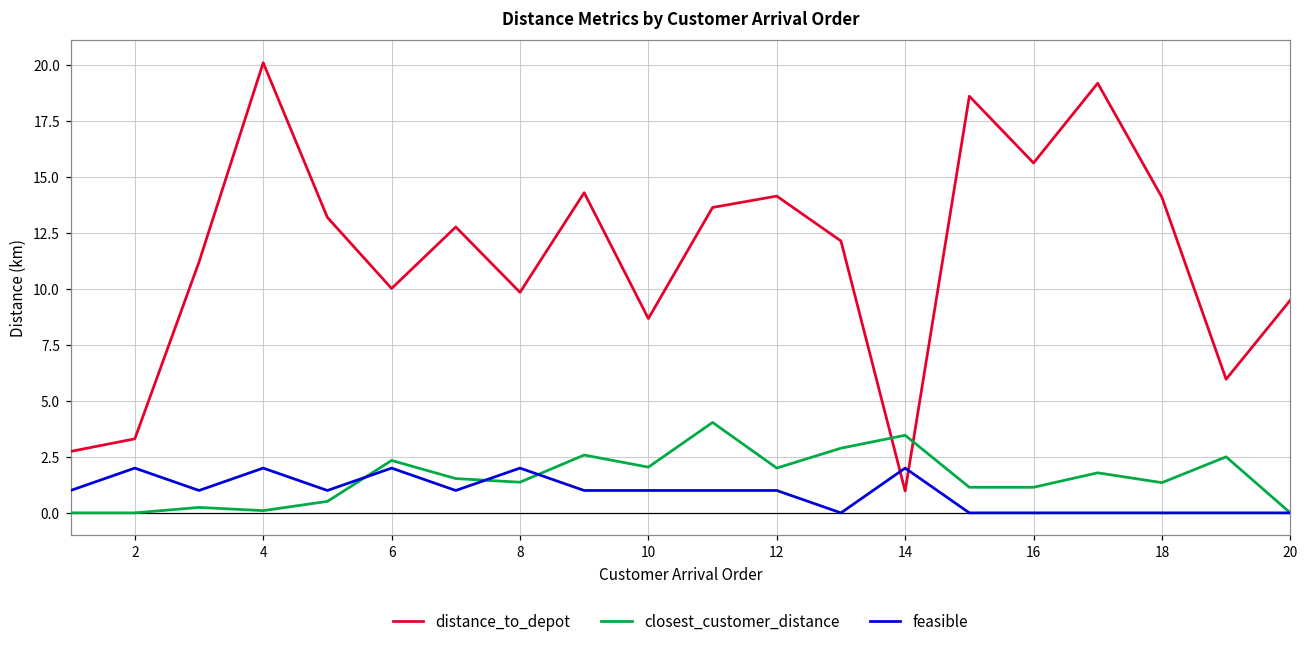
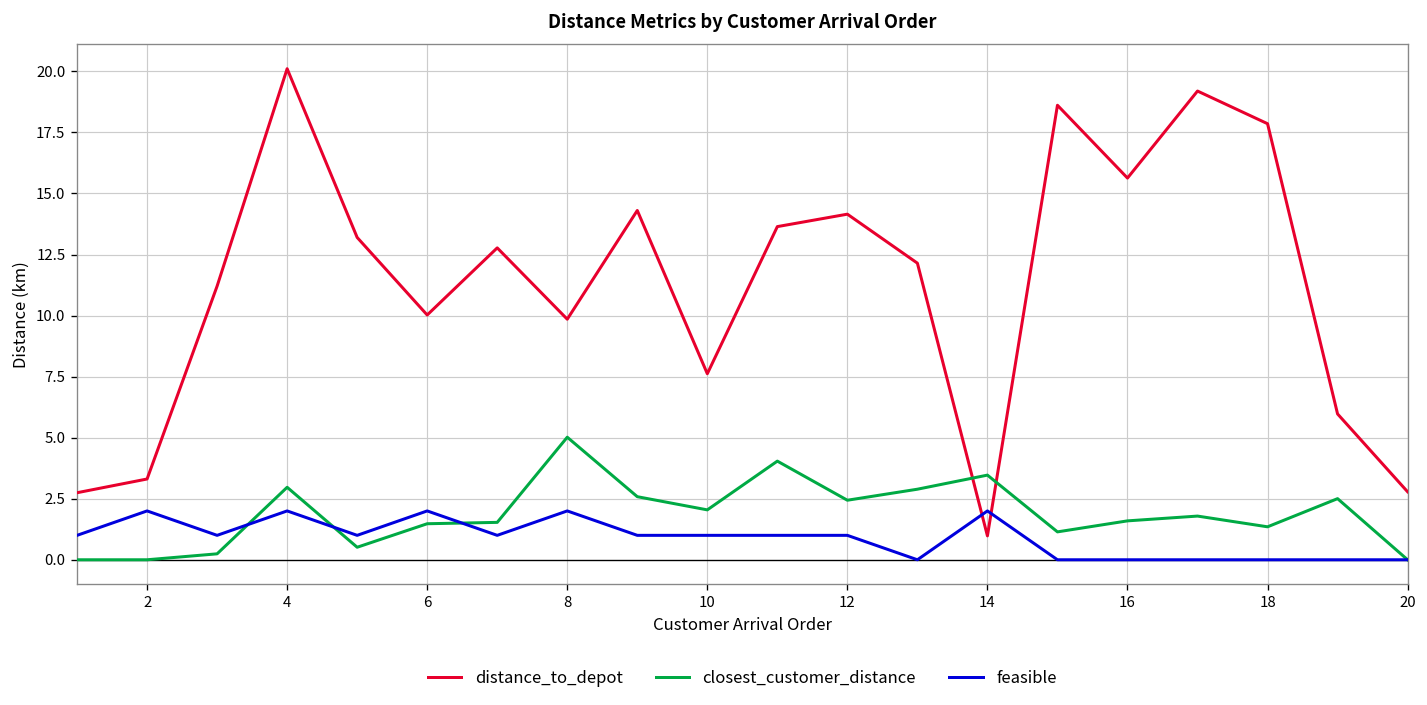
  {
    "distance_to_depot": {
      "2": 3.3,
      "4": 20.1,
      "6": 10.0,
      "8": 9.9,
-     "10": 8.7,
+     "10": 7.6,
      "12": 14.2,
      "14": 1.0,
      "16": 15.6,
-     "18": 14.1,
-     "20": 9.5
+     "18": 17.9,
+     "20": 2.8
    },
    "closest_customer_distance": {
      "2": 0.0,
-     "4": 0.1,
-     "6": 2.3,
-     "8": 1.4,
+     "4": 3.0,
+     "6": 1.5,
+     "8": 5.0,
      "10": 2.0,
-     "12": 2.0,
+     "12": 2.4,
      "14": 3.5,
-     "16": 1.1,
+     "16": 1.6,
      "18": 1.3
    },
    "feasible": {
      "2": 2.0,
      "4": 2.0,
      "6": 2.0,
      "8": 2.0,
      "10": 1.0,
      "12": 1.0,
      "14": 2.0,
      "16": 0.0,
      "18": 0.0
    }
  }
